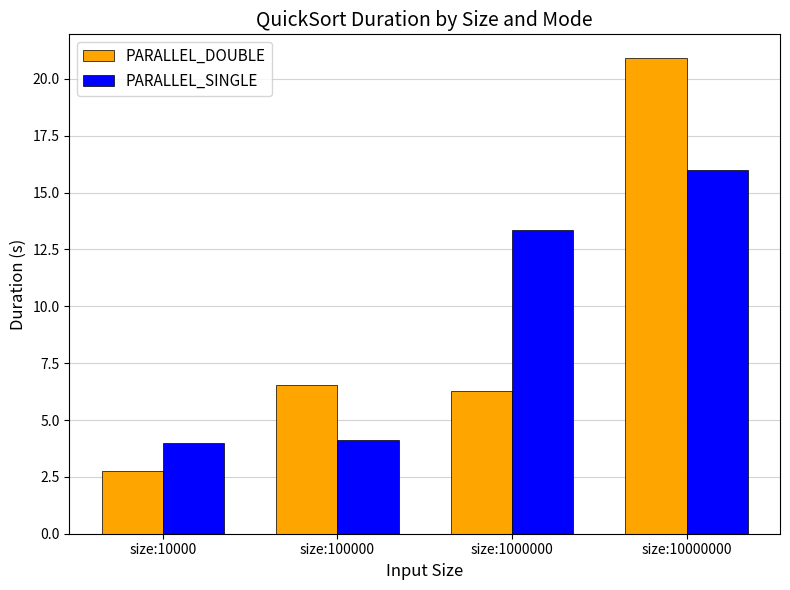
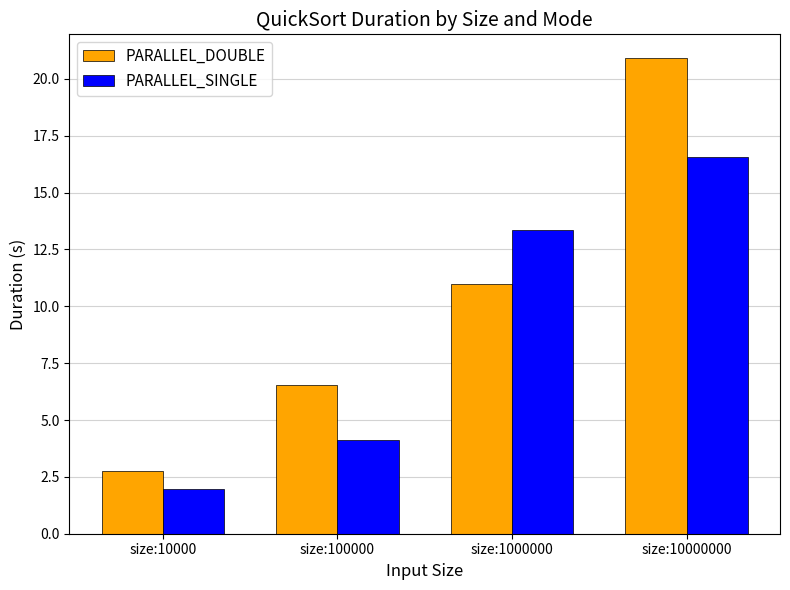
  {
    "PARALLEL_DOUBLE": {
      "size:10000": 2.8,
      "size:100000": 6.5,
-     "size:1000000": 6.3,
+     "size:1000000": 11.0,
      "size:10000000": 20.9
    },
    "PARALLEL_SINGLE": {
-     "size:10000": 4.0,
+     "size:10000": 2.0,
      "size:100000": 4.1,
      "size:1000000": 13.3,
-     "size:10000000": 16.0
+     "size:10000000": 16.6
    }
  }
